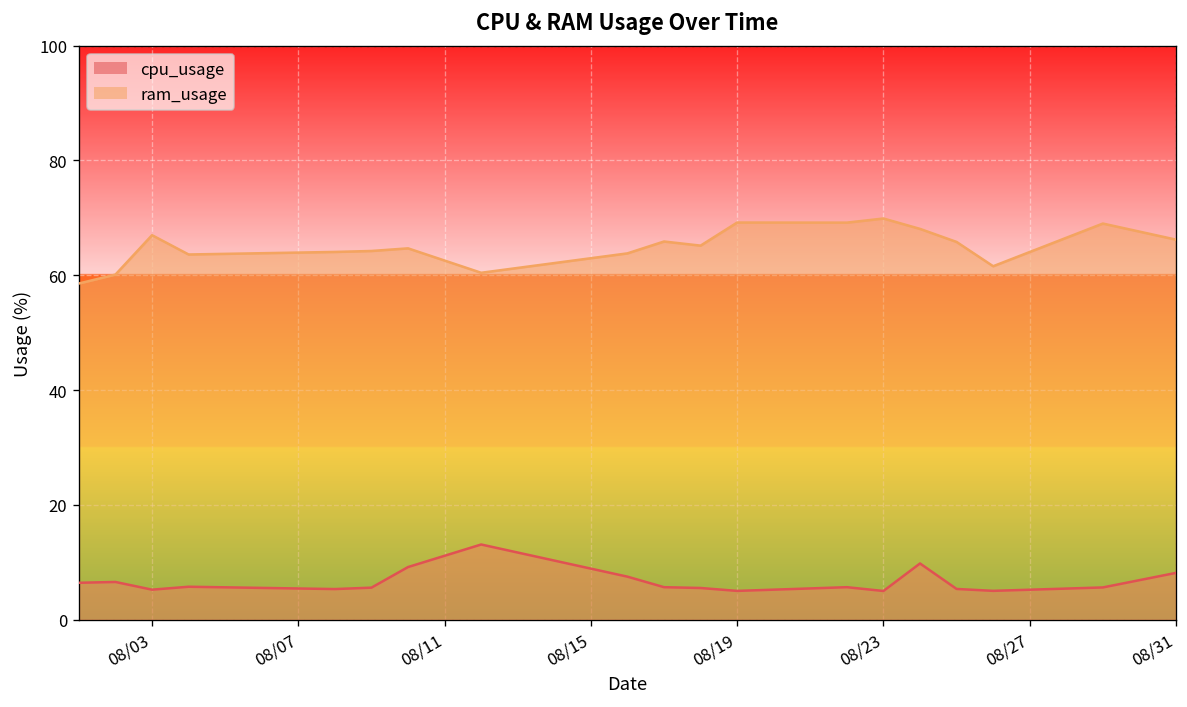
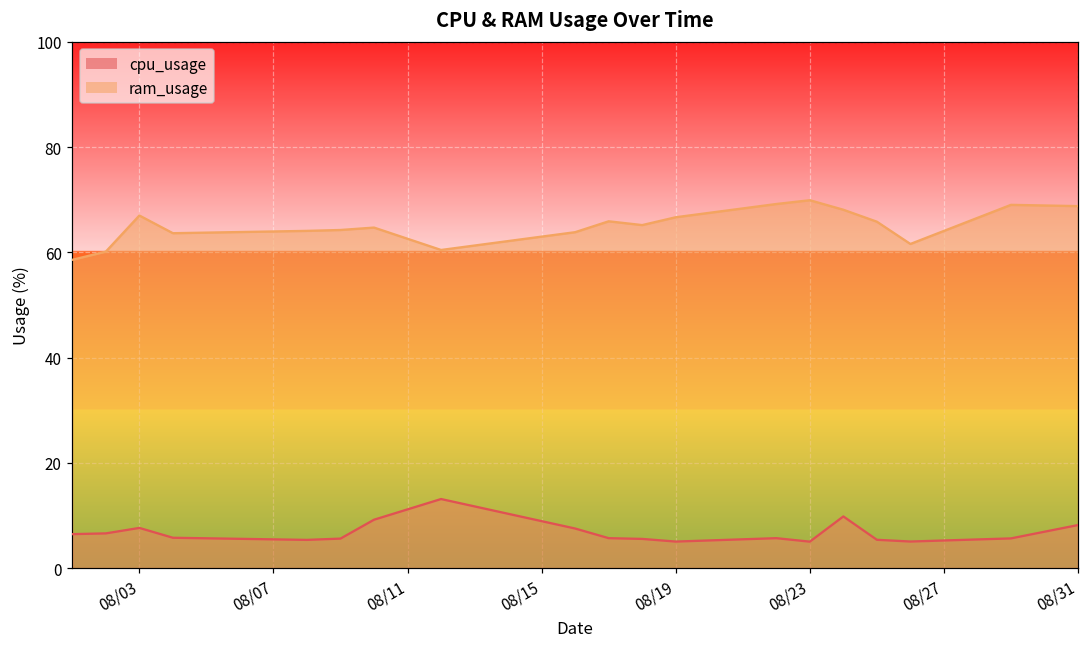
  {
    "cpu_usage": {
-     "08/03": 5,
+     "08/03": 8,
      "08/19": 5,
      "08/23": 5,
      "08/31": 8
    },
    "ram_usage": {
      "08/03": 67,
-     "08/19": 69,
+     "08/19": 67,
      "08/23": 70,
-     "08/31": 66
+     "08/31": 69
    }
  }
